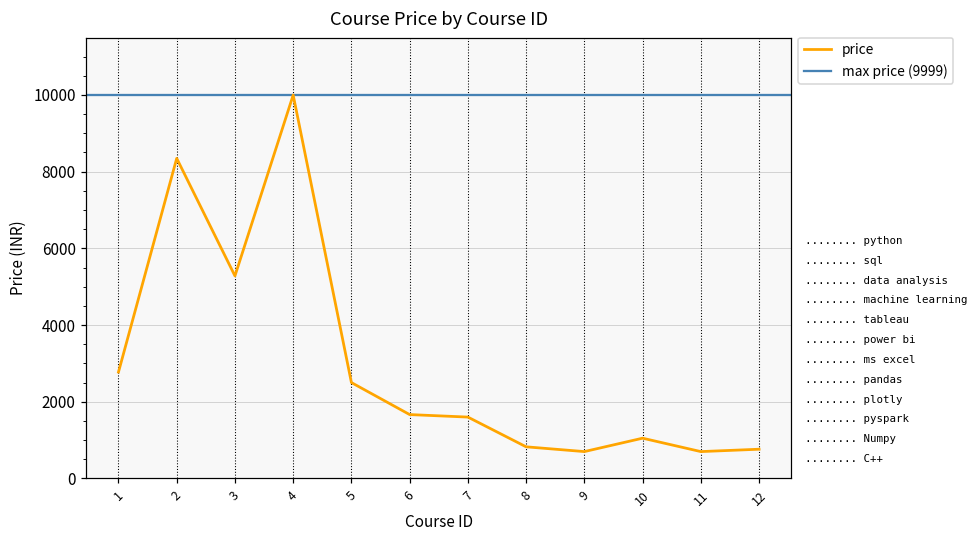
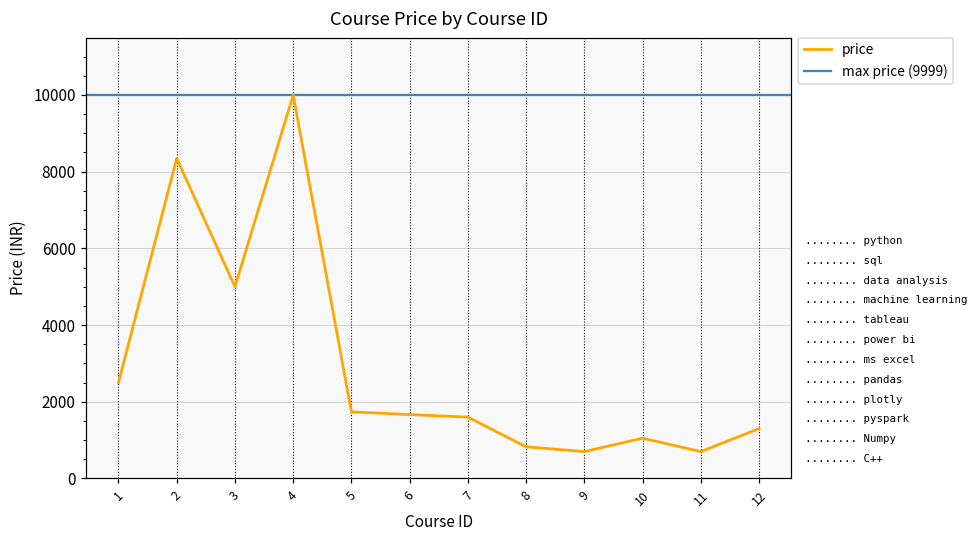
  {
-   "1": 2800,
+   "1": 2500,
    "2": 8300,
-   "3": 5300,
+   "3": 5000,
    "4": 10000,
-   "5": 2500,
+   "5": 1700,
    "6": 1700,
    "7": 1600,
    "8": 800,
    "9": 700,
    "10": 1000,
    "11": 700,
-   "12": 800
+   "12": 1300
  }
